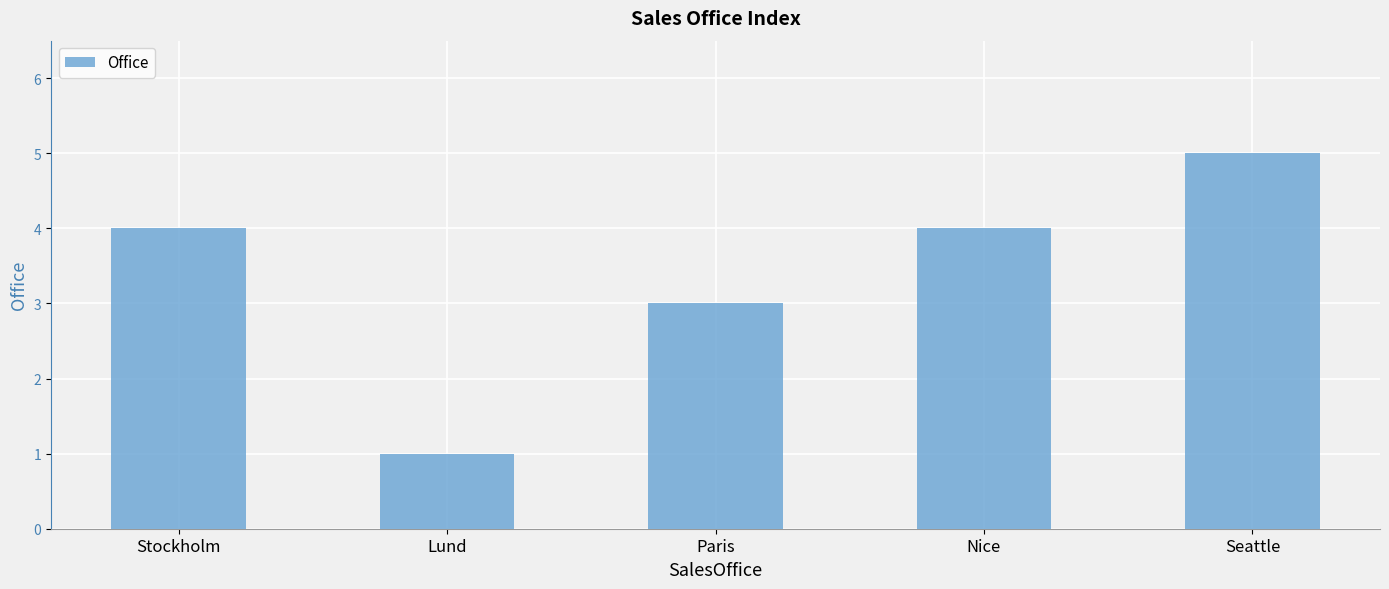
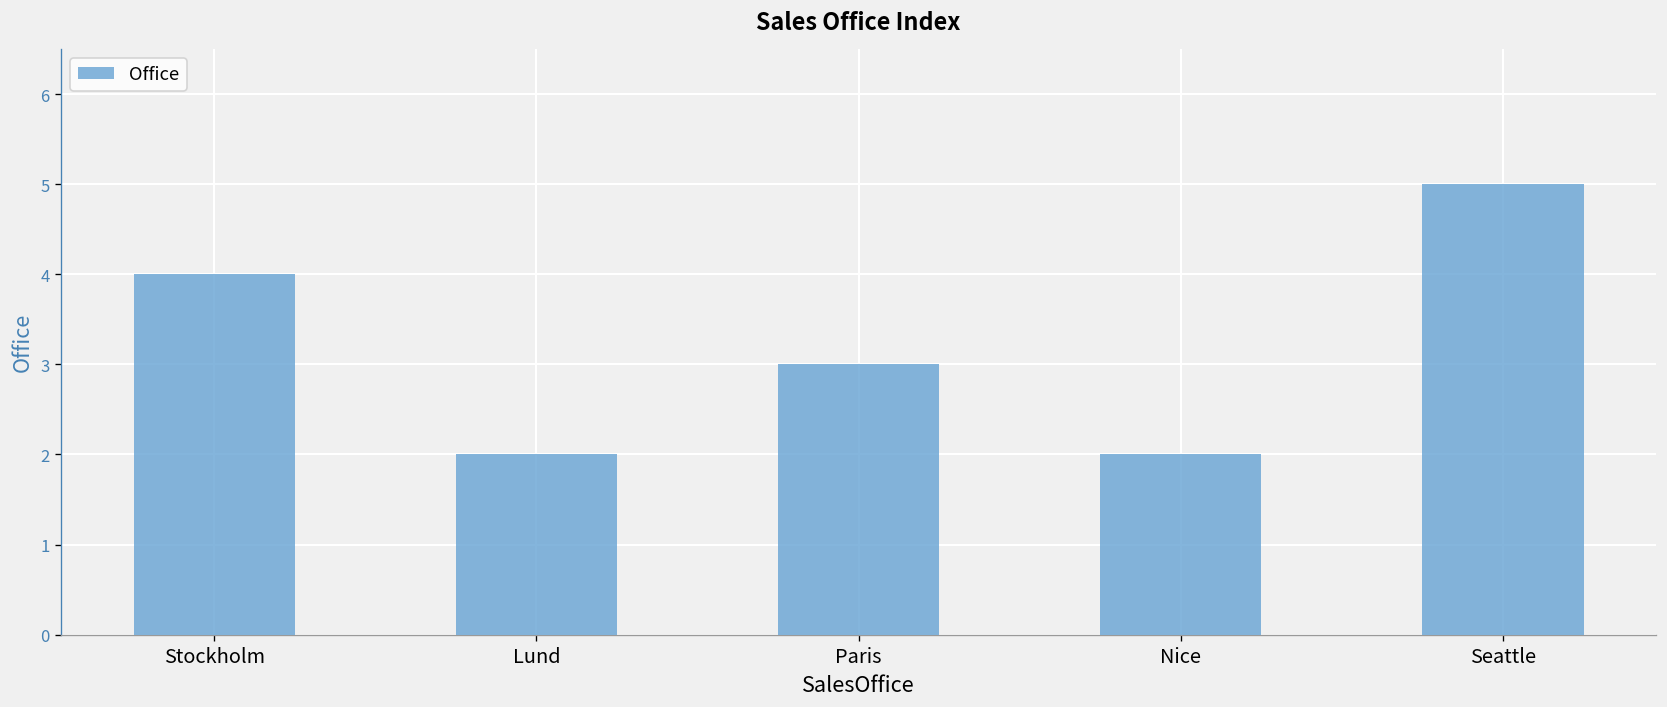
  {
    "Stockholm": 4,
-   "Lund": 1,
+   "Lund": 2,
    "Paris": 3,
-   "Nice": 4,
+   "Nice": 2,
    "Seattle": 5
  }
